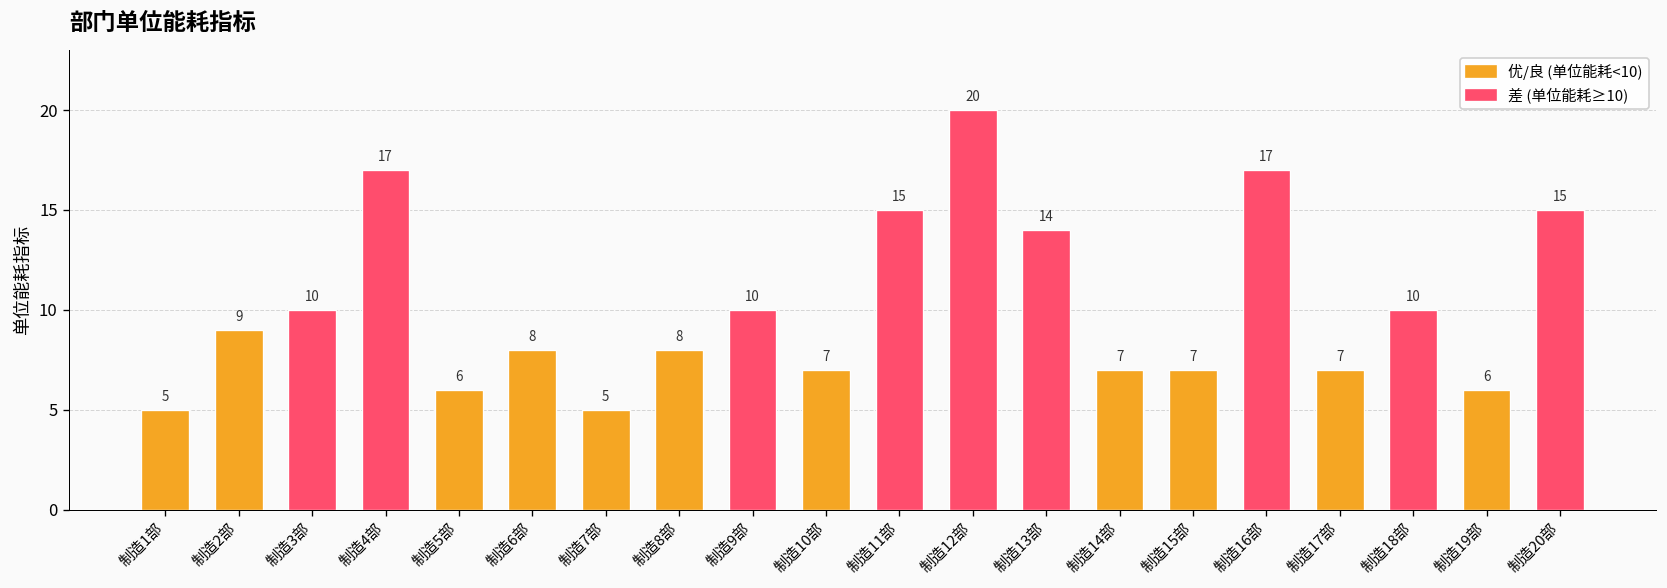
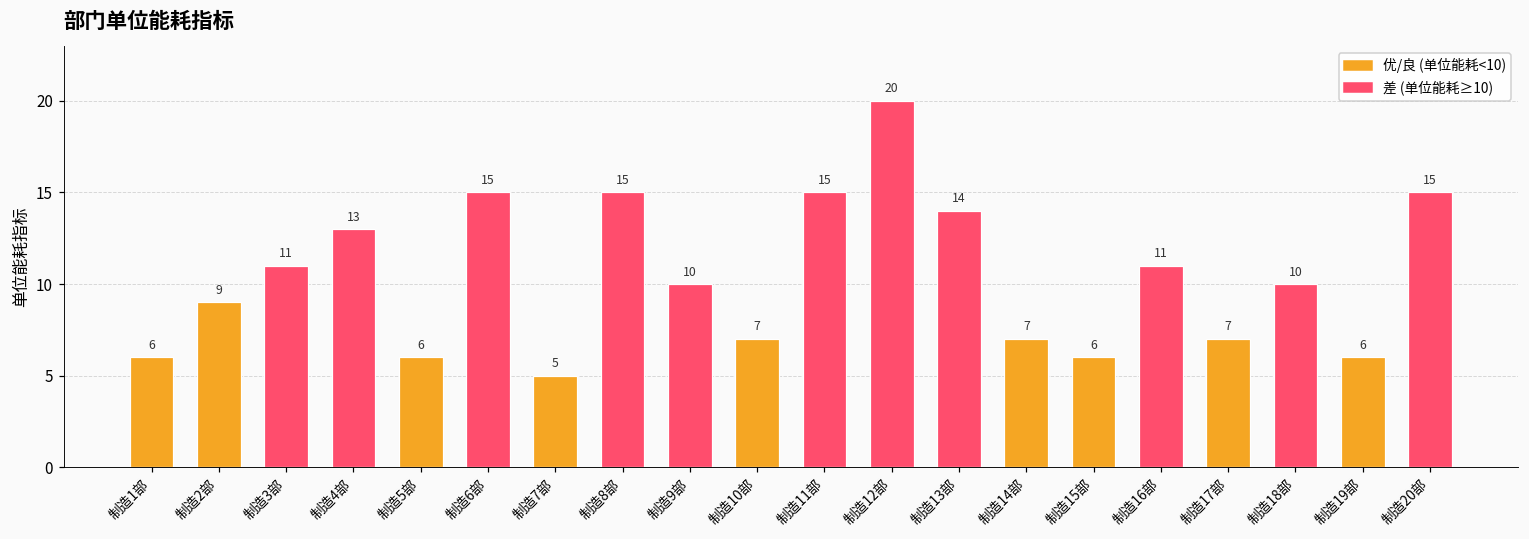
  {
-   "制造1部": 5,
+   "制造1部": 6,
    "制造2部": 9,
-   "制造3部": 10,
-   "制造4部": 17,
+   "制造3部": 11,
+   "制造4部": 13,
    "制造5部": 6,
-   "制造6部": 8,
+   "制造6部": 15,
    "制造7部": 5,
-   "制造8部": 8,
+   "制造8部": 15,
    "制造9部": 10,
    "制造10部": 7,
    "制造11部": 15,
    "制造12部": 20,
    "制造13部": 14,
    "制造14部": 7,
-   "制造15部": 7,
-   "制造16部": 17,
+   "制造15部": 6,
+   "制造16部": 11,
    "制造17部": 7,
    "制造18部": 10,
    "制造19部": 6,
    "制造20部": 15
  }
